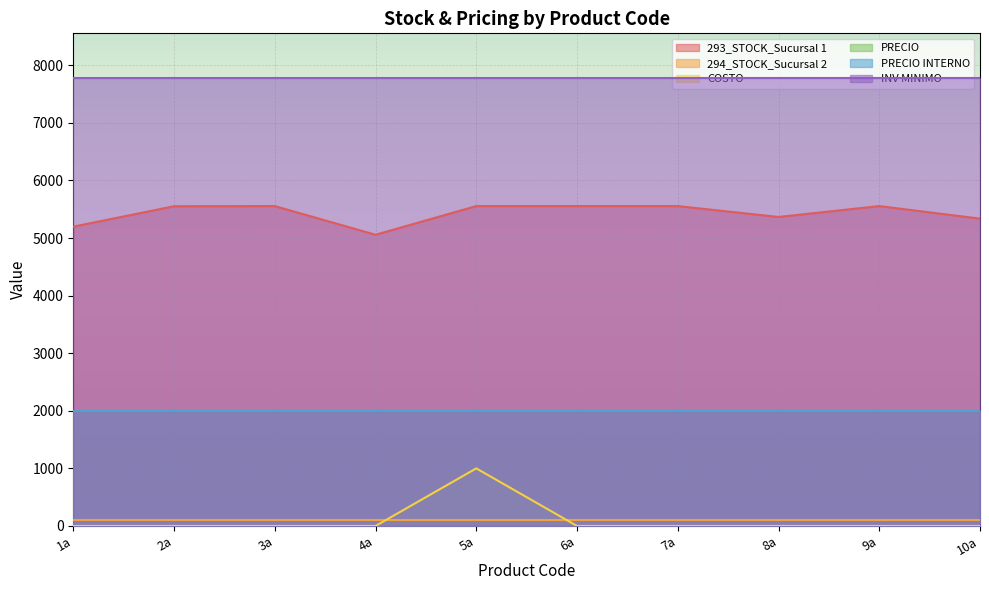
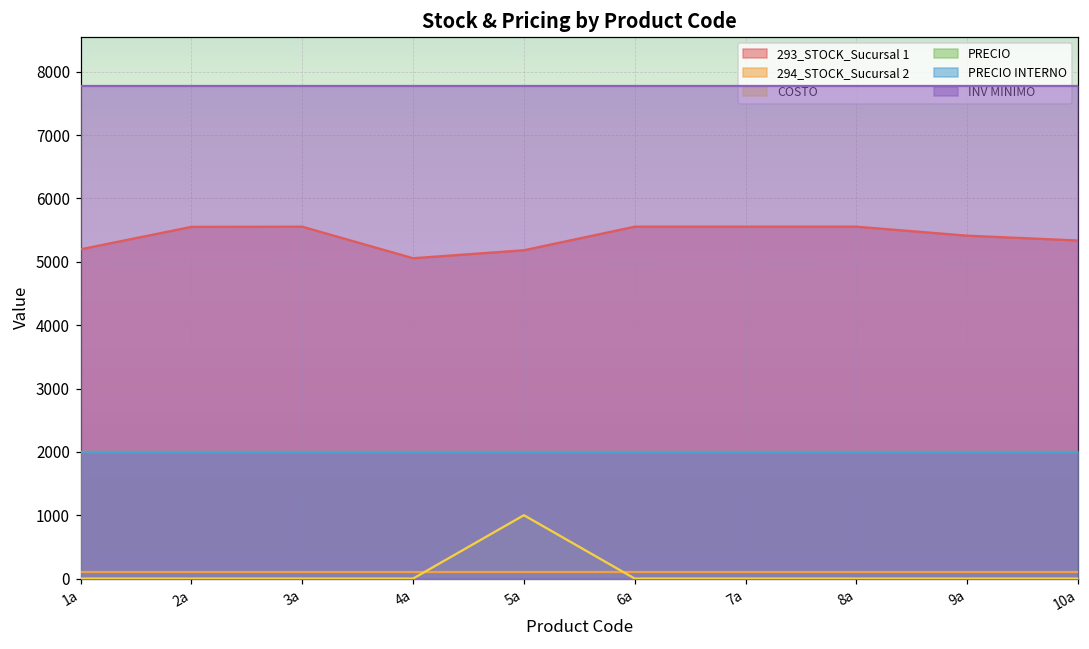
  {
    "293_STOCK_Sucursal 1": {
      "1a": 5200,
      "2a": 5600,
      "3a": 5600,
      "4a": 5100,
-     "5a": 5600,
+     "5a": 5200,
      "6a": 5600,
      "7a": 5600,
-     "8a": 5400,
-     "9a": 5600,
+     "8a": 5600,
+     "9a": 5400,
      "10a": 5300
    },
    "PRECIO INTERNO": {
      "1a": 2000,
      "2a": 2000,
      "3a": 2000,
      "4a": 2000,
      "5a": 2000,
      "6a": 2000,
      "7a": 2000,
      "8a": 2000,
      "9a": 2000,
      "10a": 2000
    },
    "INV MINIMO": {
      "1a": 7800,
      "2a": 7800,
      "3a": 7800,
      "4a": 7800,
      "5a": 7800,
      "6a": 7800,
      "10a": 7800
    }
  }
